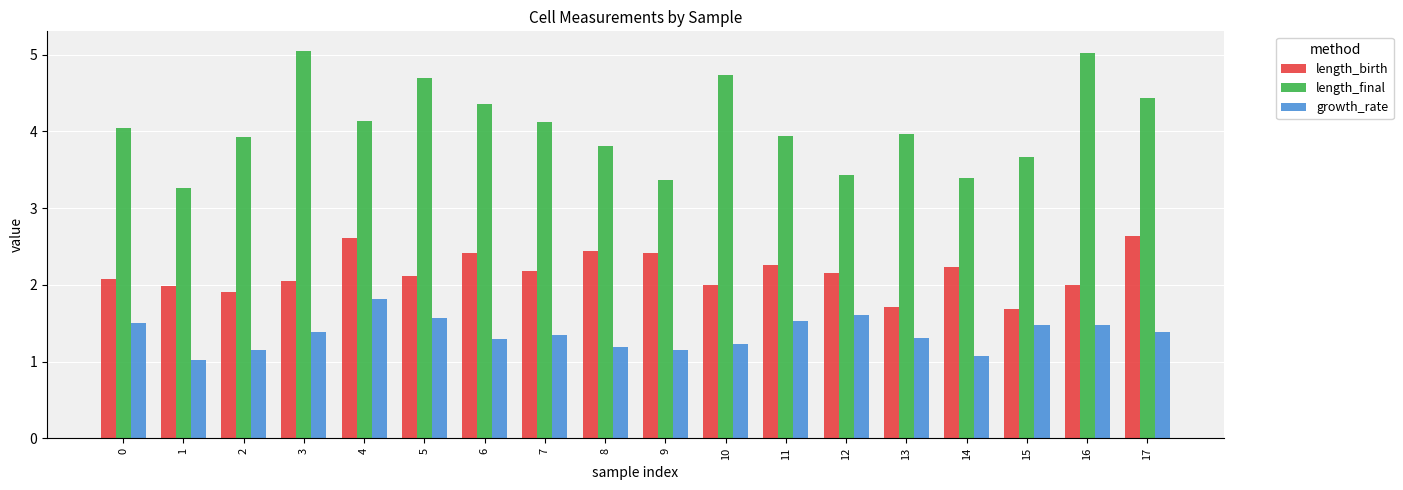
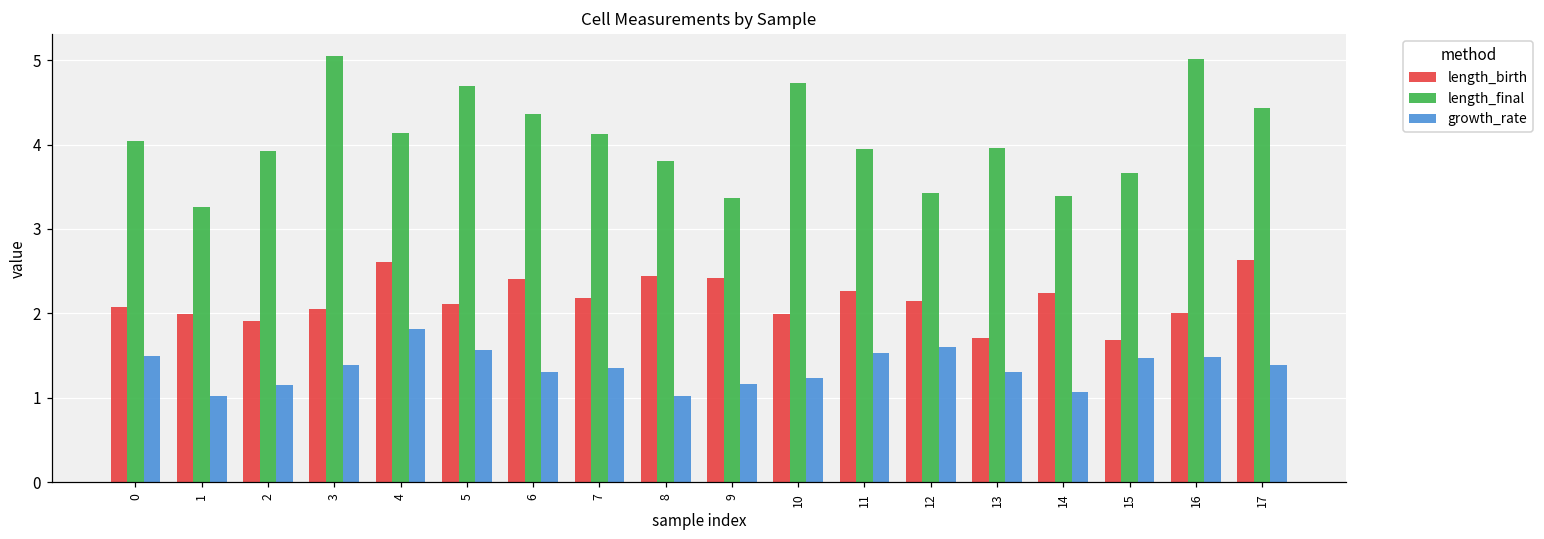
  {
    "length_birth": {
      "0": 2.1,
      "1": 2.0,
      "2": 1.9,
      "3": 2.0,
      "4": 2.6,
      "5": 2.1,
      "6": 2.4,
      "7": 2.2,
      "8": 2.4,
      "9": 2.4,
      "10": 2.0,
      "11": 2.3,
      "12": 2.2,
      "13": 1.7,
      "14": 2.2,
      "15": 1.7,
      "16": 2.0,
      "17": 2.6
    },
    "length_final": {
      "0": 4.0,
      "1": 3.3,
      "2": 3.9,
      "3": 5.1,
      "4": 4.1,
      "5": 4.7,
      "6": 4.4,
      "7": 4.1,
      "8": 3.8,
      "9": 3.4,
      "10": 4.7,
      "11": 3.9,
      "12": 3.4,
      "13": 4.0,
      "14": 3.4,
      "15": 3.7,
      "16": 5.0,
      "17": 4.4
    },
    "growth_rate": {
      "0": 1.5,
      "1": 1.0,
      "2": 1.2,
      "3": 1.4,
      "4": 1.8,
      "5": 1.6,
      "6": 1.3,
      "7": 1.4,
-     "8": 1.2,
+     "8": 1.0,
      "9": 1.2,
      "10": 1.2,
      "11": 1.5,
      "12": 1.6,
      "13": 1.3,
      "14": 1.1,
      "15": 1.5,
      "16": 1.5,
      "17": 1.4
    }
  }
